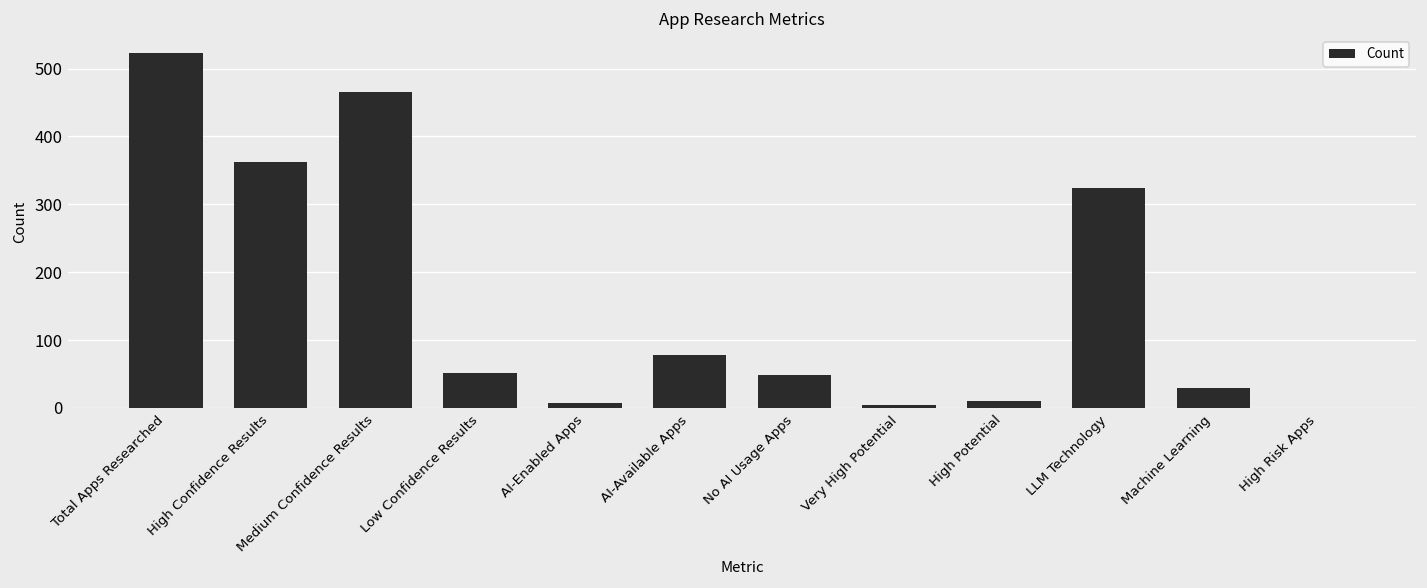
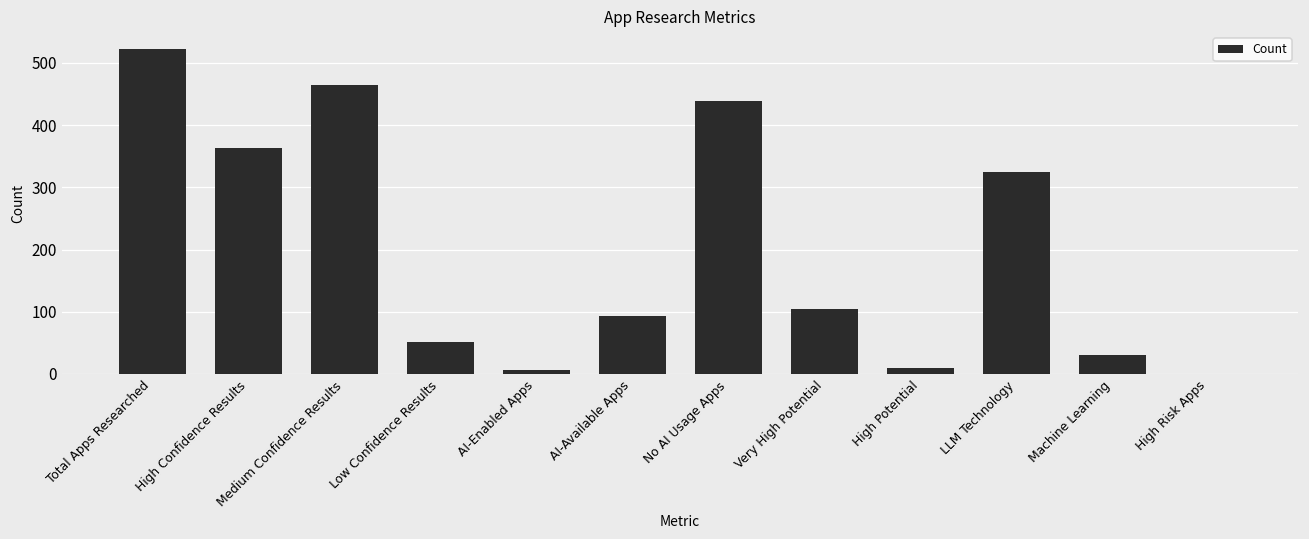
  {
    "Total Apps Researched": 520,
    "High Confidence Results": 360,
    "Medium Confidence Results": 470,
    "Low Confidence Results": 50,
    "AI-Enabled Apps": 10,
-   "AI-Available Apps": 80,
-   "No AI Usage Apps": 50,
-   "Very High Potential": 10,
+   "AI-Available Apps": 90,
+   "No AI Usage Apps": 440,
+   "Very High Potential": 110,
    "High Potential": 10,
    "LLM Technology": 320,
    "Machine Learning": 30,
    "High Risk Apps": 0
  }
